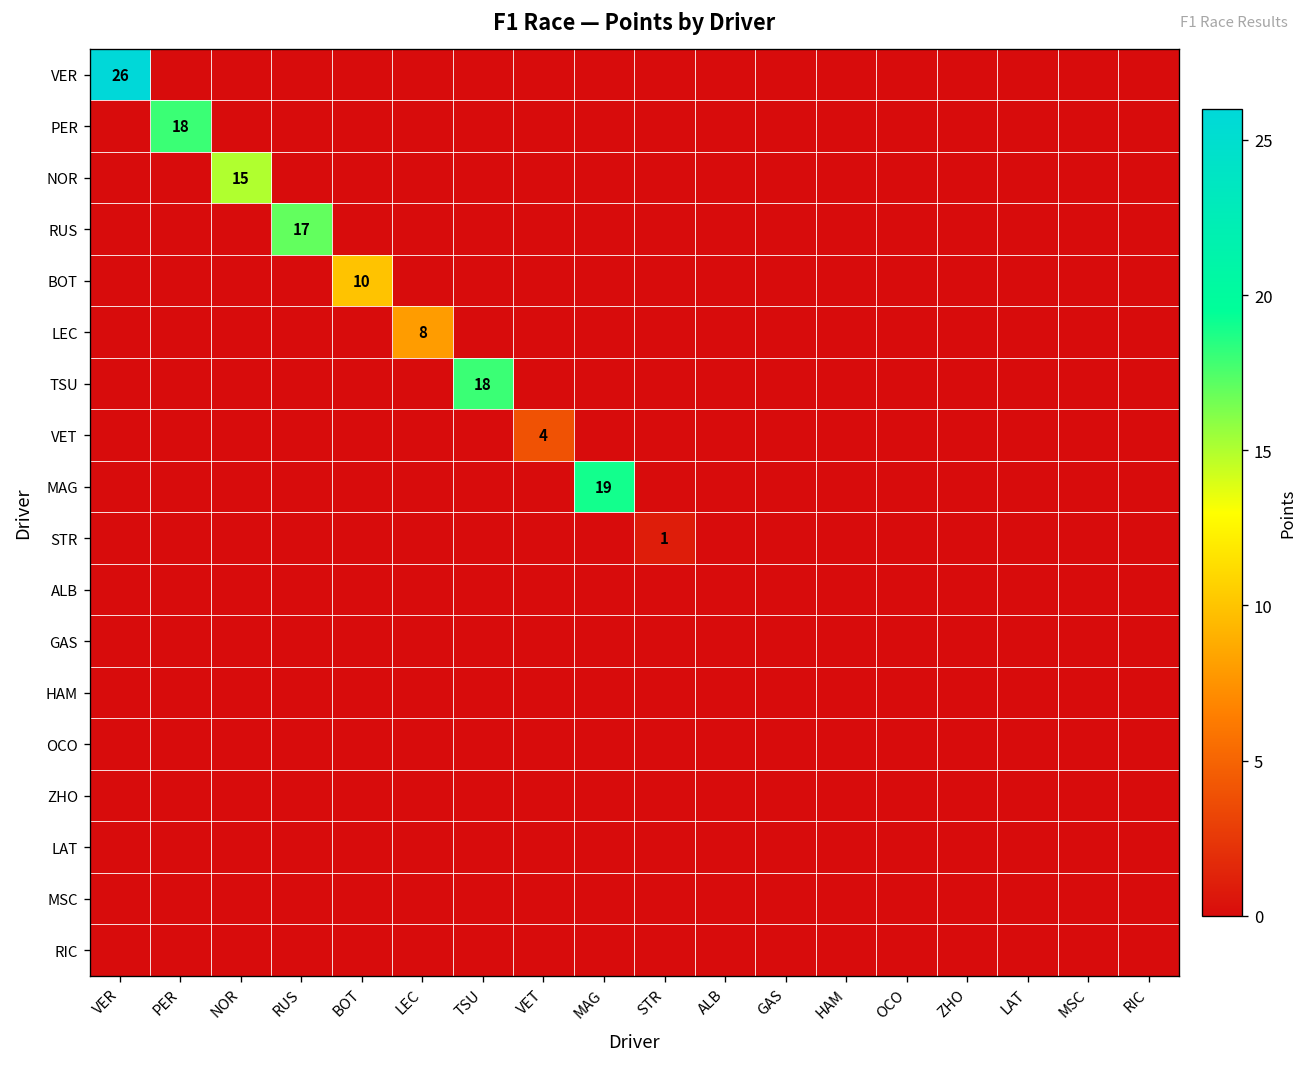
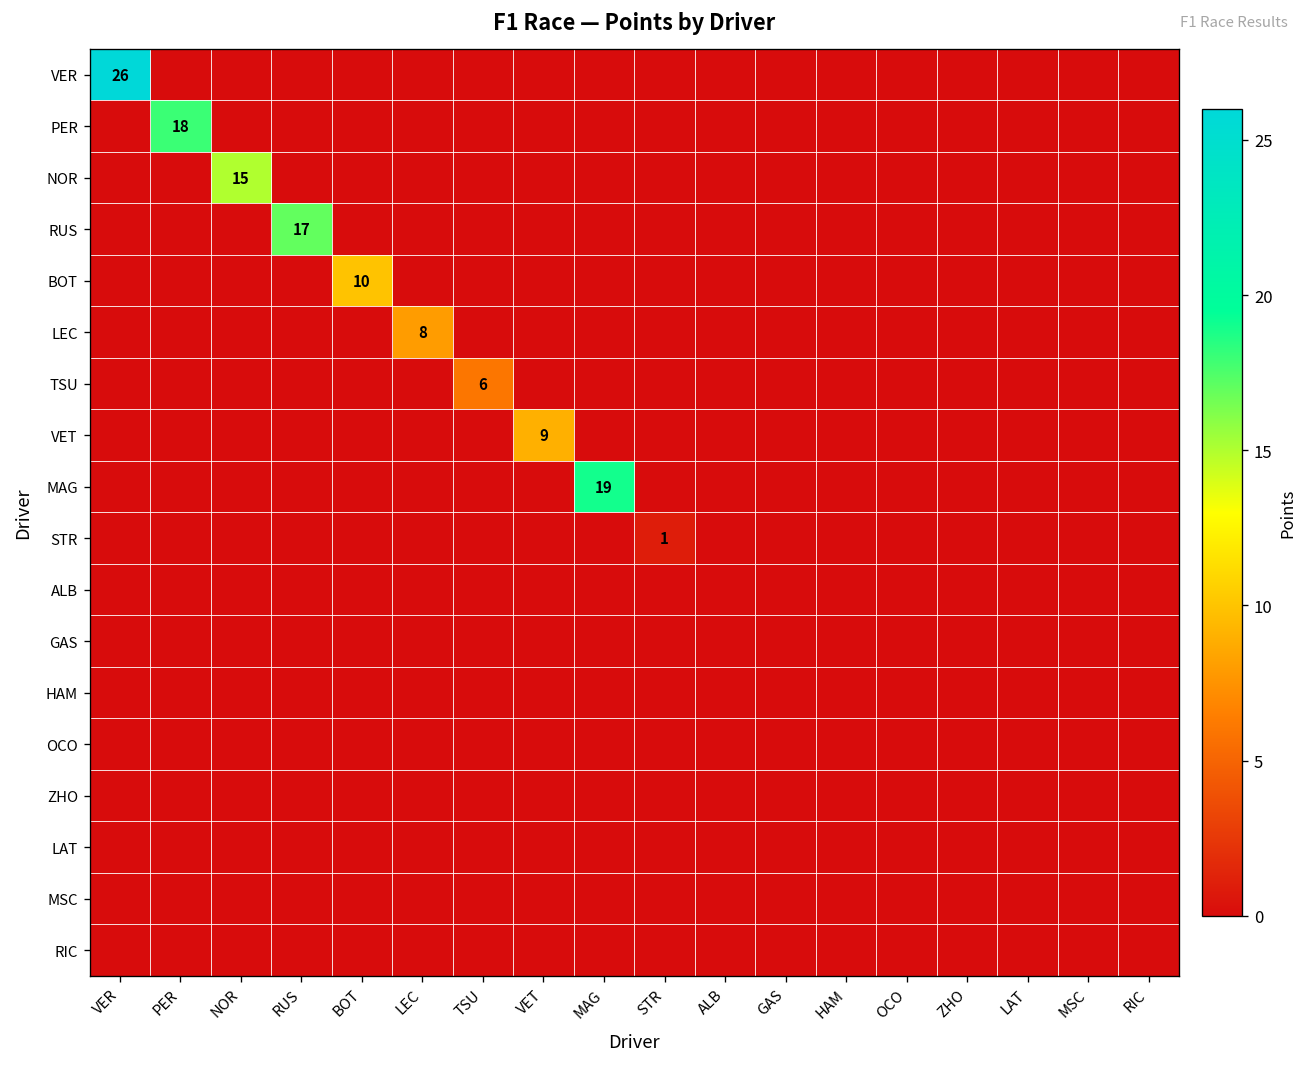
  {
    "VER": {
      "VER": 26
    },
    "PER": {
      "PER": 18
    },
    "NOR": {
      "NOR": 15
    },
    "RUS": {
      "RUS": 17
    },
    "BOT": {
      "BOT": 10
    },
    "LEC": {
      "LEC": 8
    },
    "TSU": {
-     "TSU": 18
+     "TSU": 6
    },
    "VET": {
-     "VET": 4
+     "VET": 9
    },
    "MAG": {
      "MAG": 19
    },
    "STR": {
      "STR": 1
    }
  }
